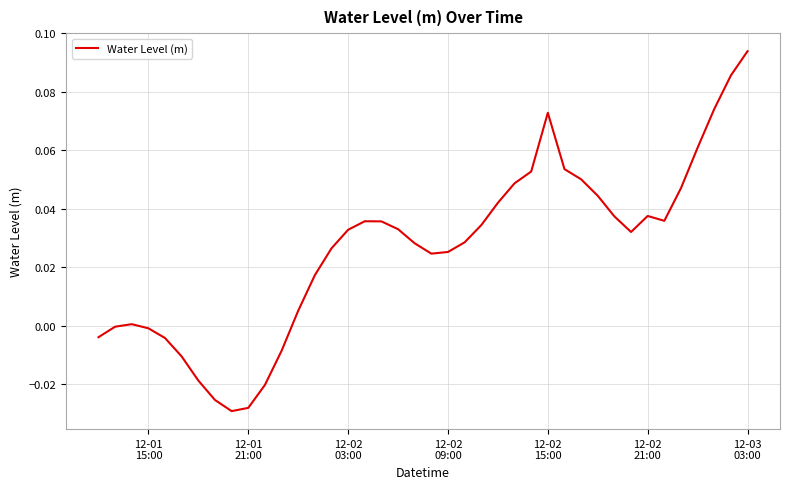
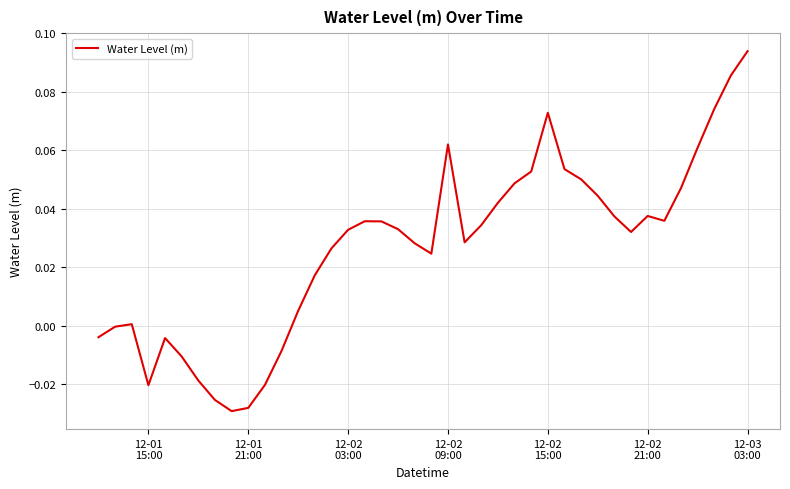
  {
-   "12-01 15:00": -0.001,
+   "12-01 15:00": -0.020,
    "12-01 21:00": -0.028,
    "12-02 03:00": 0.033,
-   "12-02 09:00": 0.025,
+   "12-02 09:00": 0.062,
    "12-02 15:00": 0.073,
    "12-02 21:00": 0.038,
    "12-03 03:00": 0.094
  }
